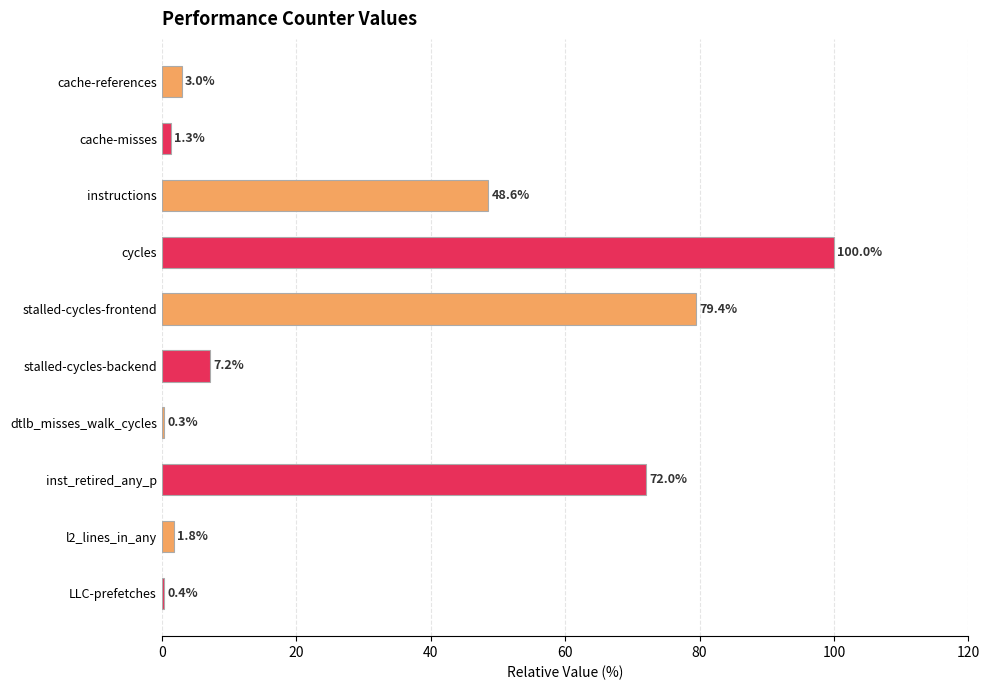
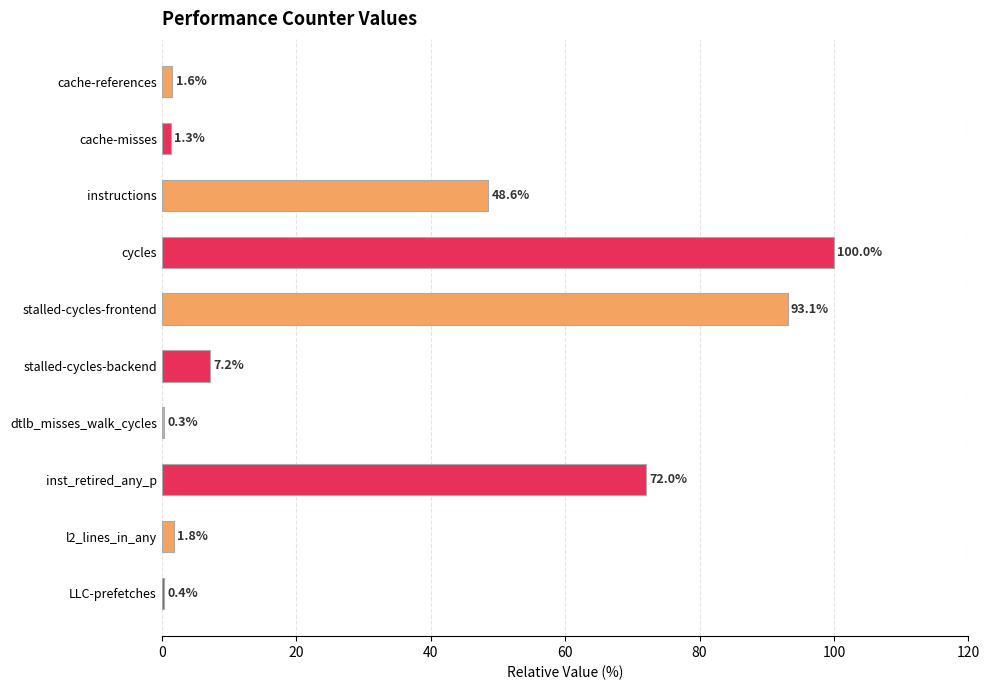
  {
-   "cache-references": "3.0%",
+   "cache-references": "1.6%",
    "cache-misses": "1.3%",
    "instructions": "48.6%",
    "cycles": "100.0%",
-   "stalled-cycles-frontend": "79.4%",
+   "stalled-cycles-frontend": "93.1%",
    "stalled-cycles-backend": "7.2%",
    "dtlb_misses_walk_cycles": "0.3%",
    "inst_retired_any_p": "72.0%",
    "l2_lines_in_any": "1.8%",
    "LLC-prefetches": "0.4%"
  }
